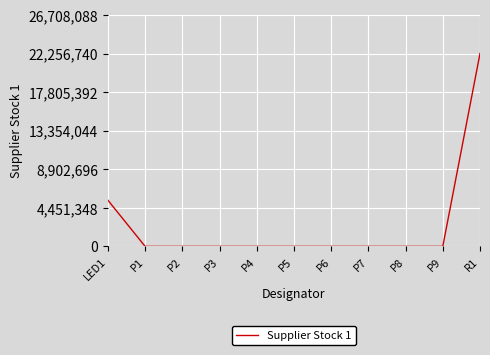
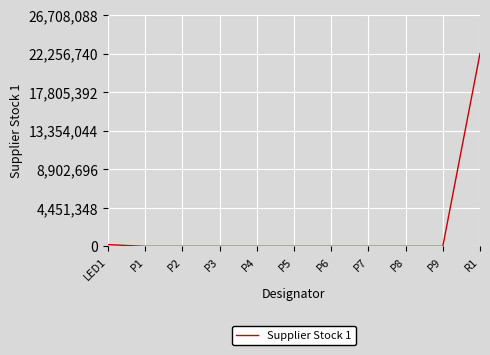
  {
-   "LED1": "5,000,000",
+   "LED1": "0",
    "P1": "0",
    "P2": "0",
    "P3": "0",
    "P4": "0",
    "P5": "0",
    "P6": "0",
    "P7": "0",
    "P8": "0",
    "P9": "0",
    "R1": "22,000,000"
  }
